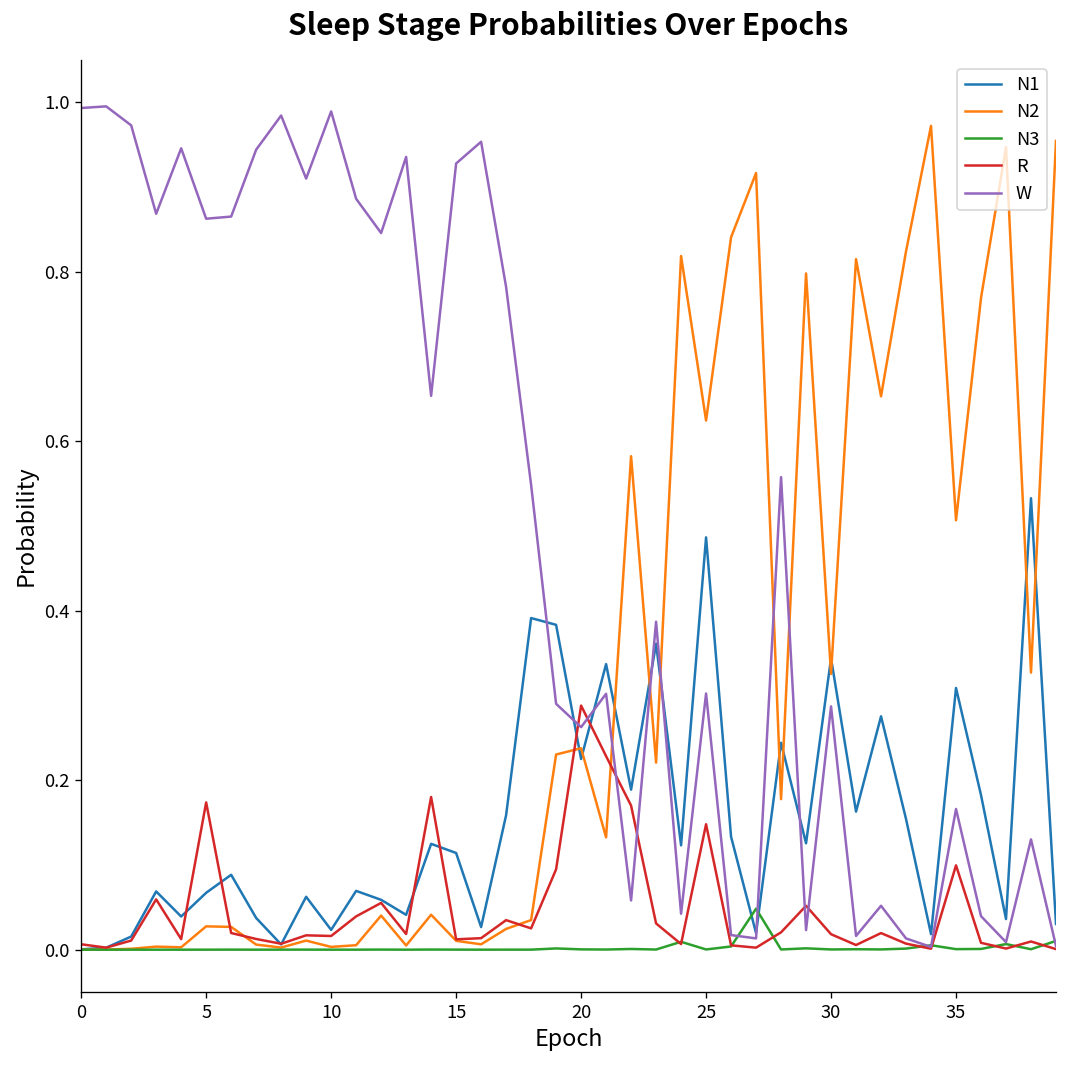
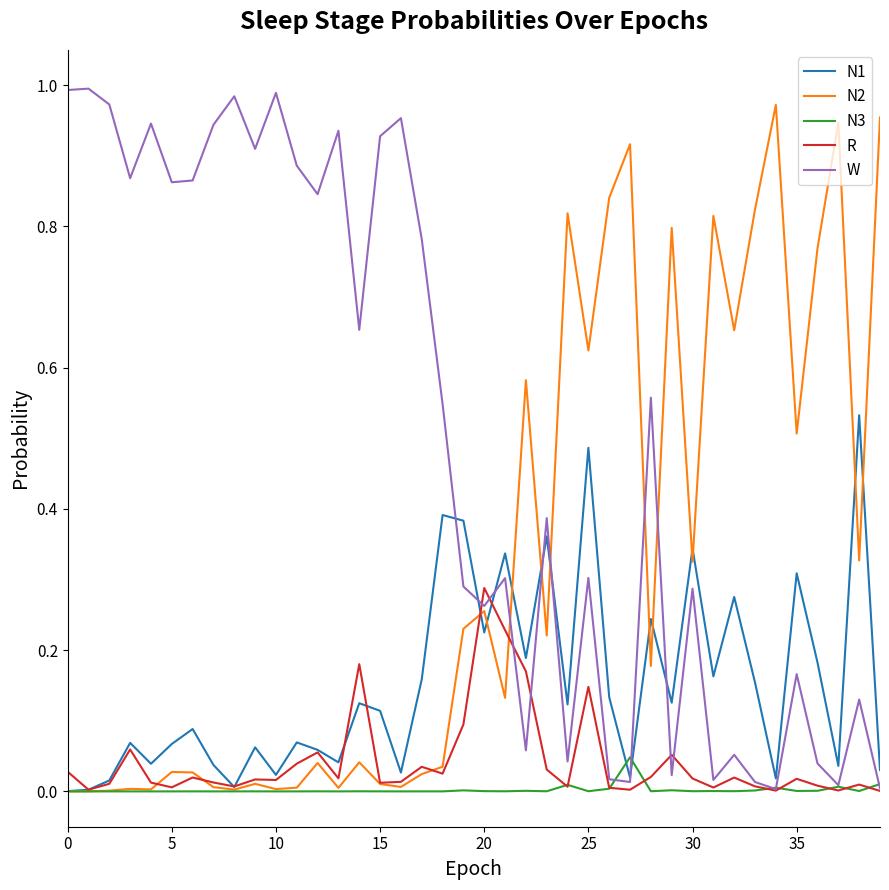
  {
    "N1": {
      "5": 0.07,
      "10": 0.02,
      "15": 0.11,
      "20": 0.23,
      "25": 0.49,
      "30": 0.34,
      "35": 0.31
    },
    "N2": {
      "5": 0.03,
-     "20": 0.24,
+     "20": 0.26,
      "25": 0.62,
      "30": 0.33,
      "35": 0.51
    },
    "N3": {
      "5": 0.00,
      "15": 0.00,
      "20": 0.00,
      "25": 0.00,
      "30": 0.00,
      "35": 0.00
    },
    "R": {
-     "0": 0.01,
-     "5": 0.17,
+     "0": 0.03,
+     "5": 0.01,
      "10": 0.02,
      "20": 0.29,
      "25": 0.15,
      "30": 0.02,
-     "35": 0.10
+     "35": 0.02
    },
    "W": {
      "0": 0.99,
      "5": 0.86,
      "10": 0.99,
      "15": 0.93,
      "20": 0.26,
      "25": 0.30,
      "30": 0.29,
      "35": 0.17
    }
  }
